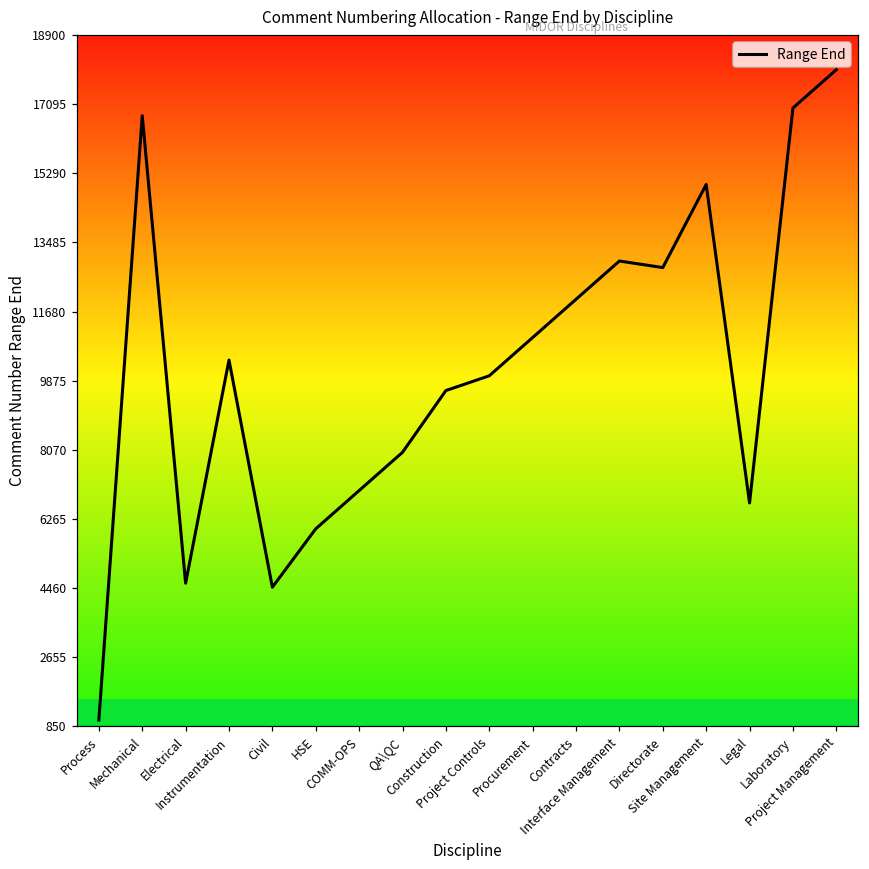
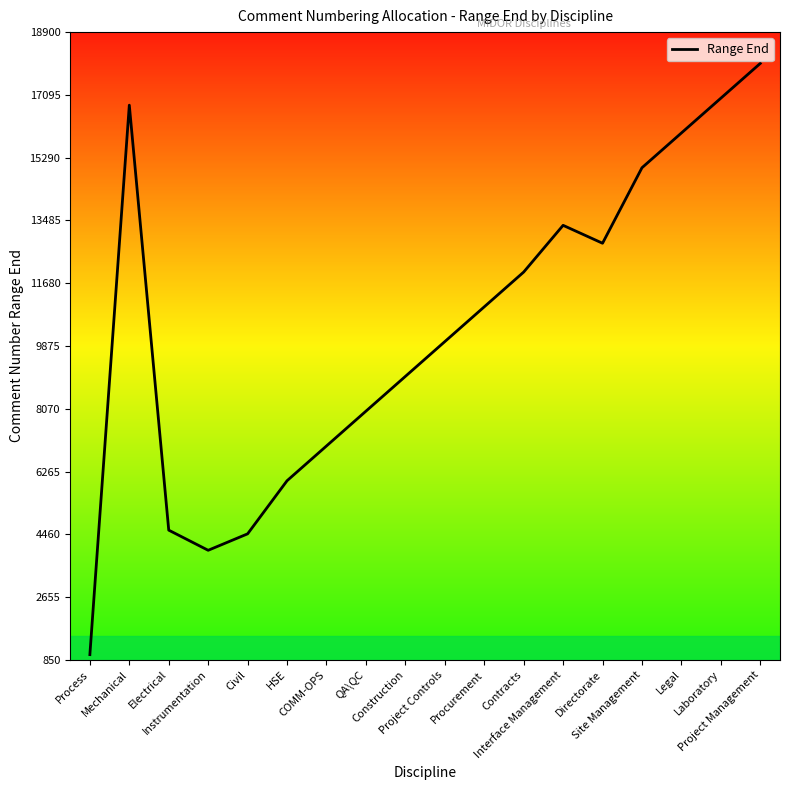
  {
    "Mechanical": 16800,
    "Electrical": 4600,
-   "Instrumentation": 10400,
+   "Instrumentation": 4000,
    "Civil": 4500,
    "HSE": 6000,
    "COMM-OPS": 7000,
    "QA\\QC": 8000,
-   "Construction": 9600,
+   "Construction": 9000,
    "Project Controls": 10000,
    "Procurement": 11000,
    "Contracts": 12000,
-   "Interface Management": 13000,
+   "Interface Management": 13300,
    "Directorate": 12800,
    "Site Management": 15000,
-   "Legal": 6700,
+   "Legal": 16000,
    "Laboratory": 17000,
    "Project Management": 18000
  }
